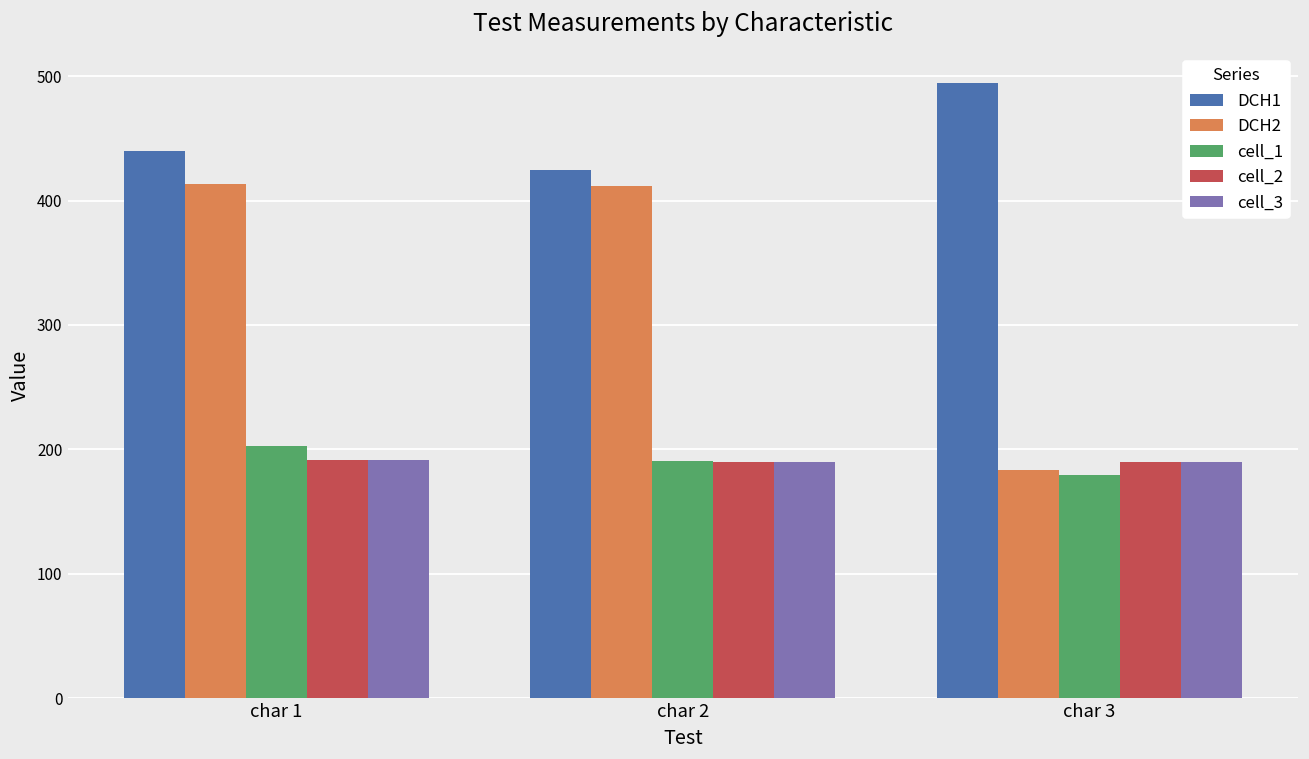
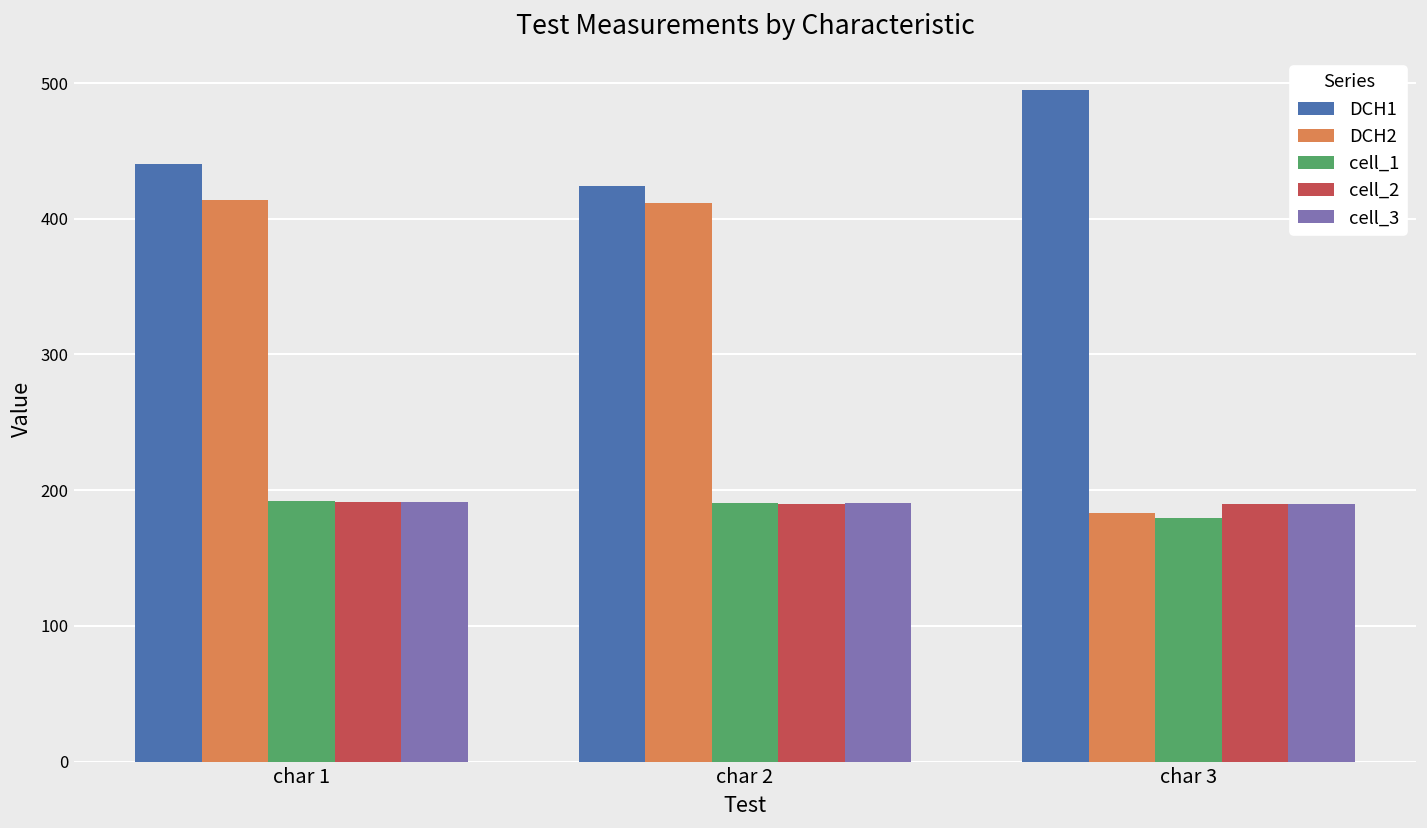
  {
    "cell_1": {
-     "char 1": 203,
+     "char 1": 192,
      "char 2": 190,
      "char 3": 179
    }
  }
